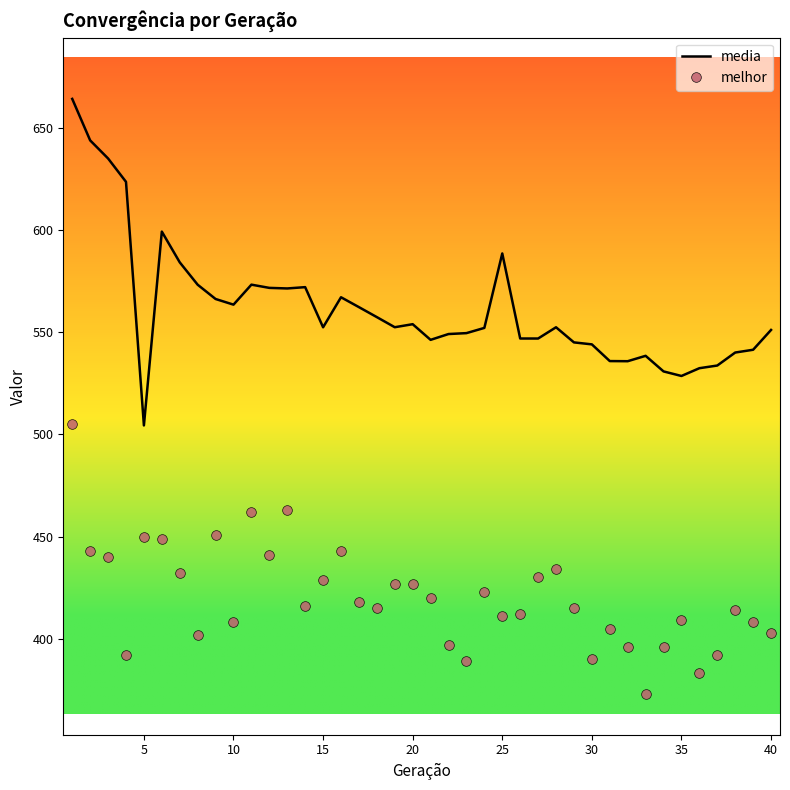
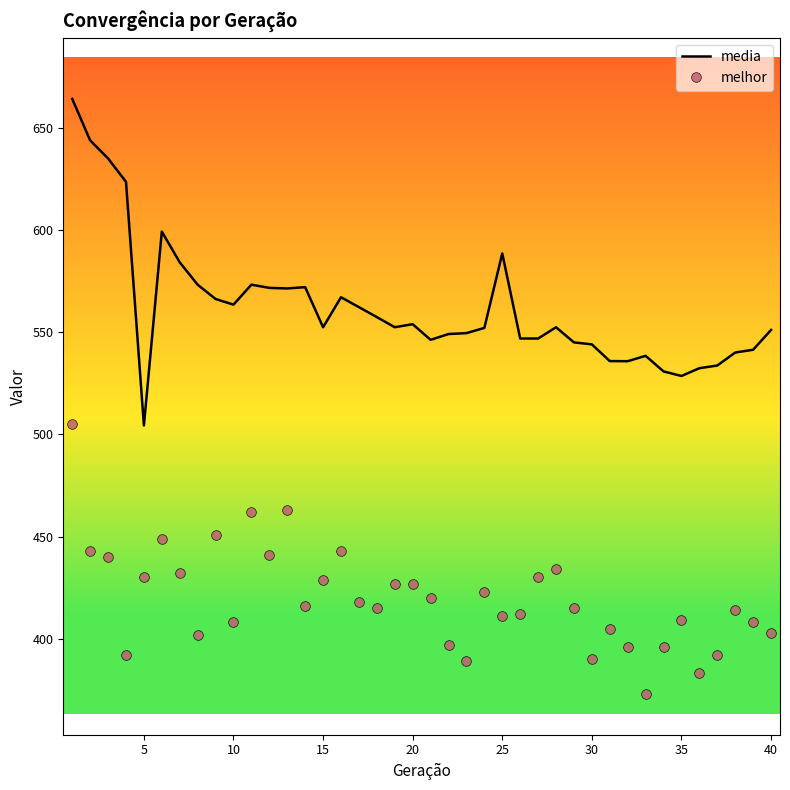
  {
    "media": {
      "5": 504,
      "10": 564,
      "15": 552,
      "20": 554,
      "25": 589,
      "30": 544,
      "35": 529,
      "40": 551
    },
    "melhor": {
-     "5": 450,
+     "5": 430,
      "10": 408,
      "15": 429,
      "20": 427,
      "25": 411,
      "30": 390,
      "35": 409,
      "40": 403
    }
  }
